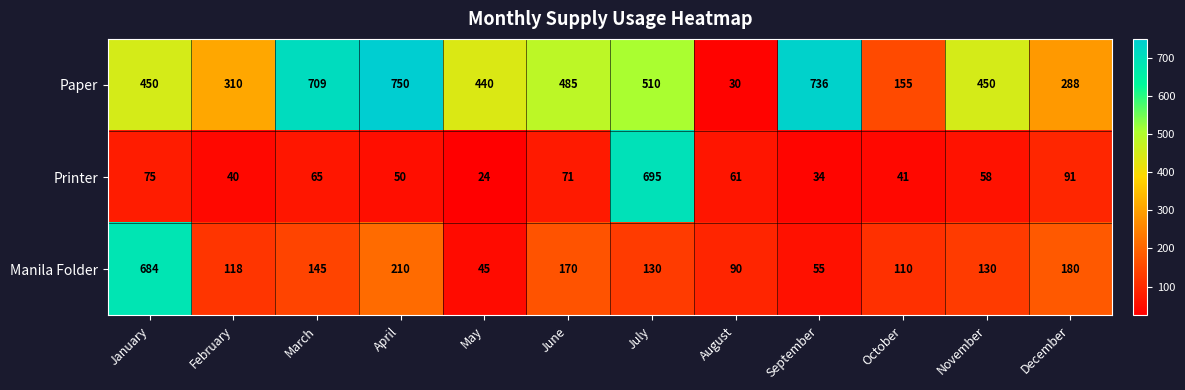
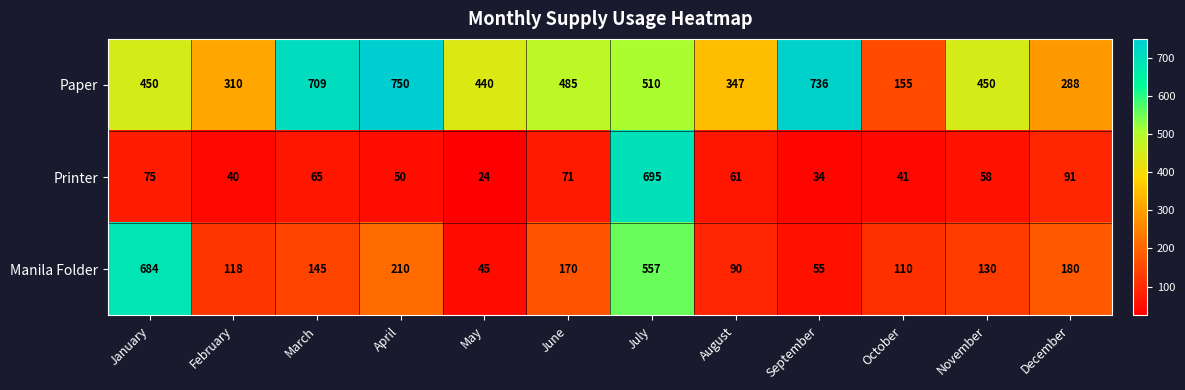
  {
    "Paper": {
      "January": 450,
      "February": 310,
      "March": 709,
      "April": 750,
      "May": 440,
      "June": 485,
      "July": 510,
-     "August": 30,
+     "August": 347,
      "September": 736,
      "October": 155,
      "November": 450,
      "December": 288
    },
    "Printer": {
      "January": 75,
      "February": 40,
      "March": 65,
      "April": 50,
      "May": 24,
      "June": 71,
      "July": 695,
      "August": 61,
      "September": 34,
      "October": 41,
      "November": 58,
      "December": 91
    },
    "Manila Folder": {
      "January": 684,
      "February": 118,
      "March": 145,
      "April": 210,
      "May": 45,
      "June": 170,
-     "July": 130,
+     "July": 557,
      "August": 90,
      "September": 55,
      "October": 110,
      "November": 130,
      "December": 180
    }
  }
